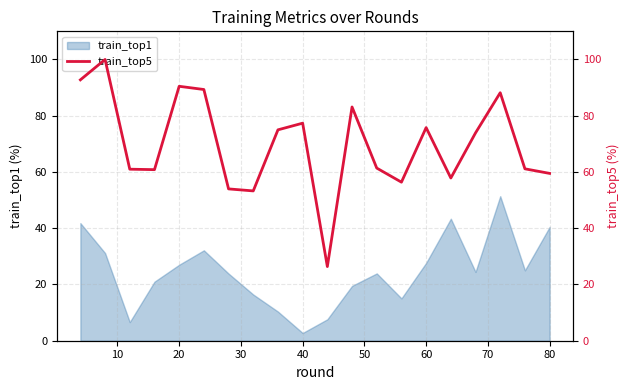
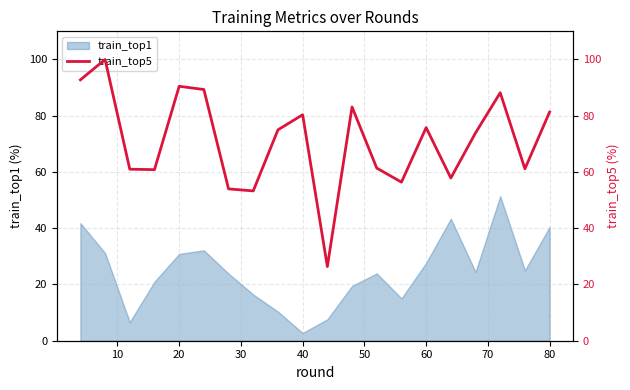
  {
    "train_top1": {
-     "20": 27,
+     "20": 31,
      "40": 3,
      "60": 28,
      "80": 40
    },
    "train_top5": {
      "20": 90,
-     "40": 77,
+     "40": 80,
      "60": 76,
-     "80": 59
+     "80": 81
    }
  }
